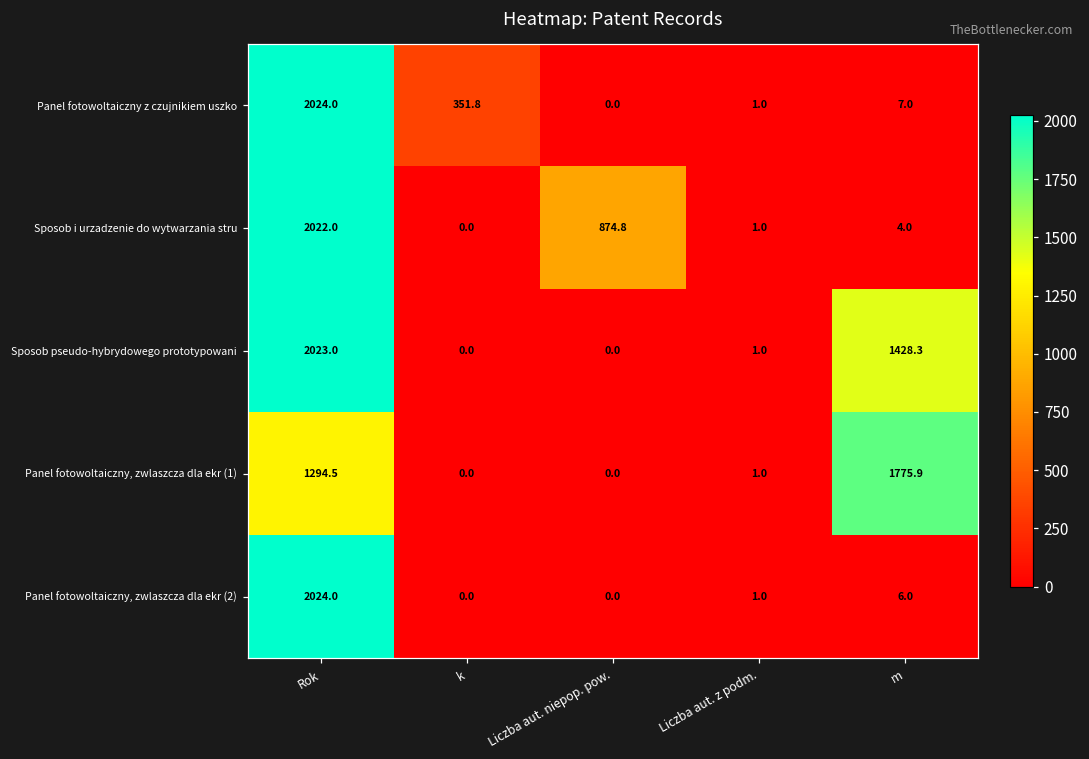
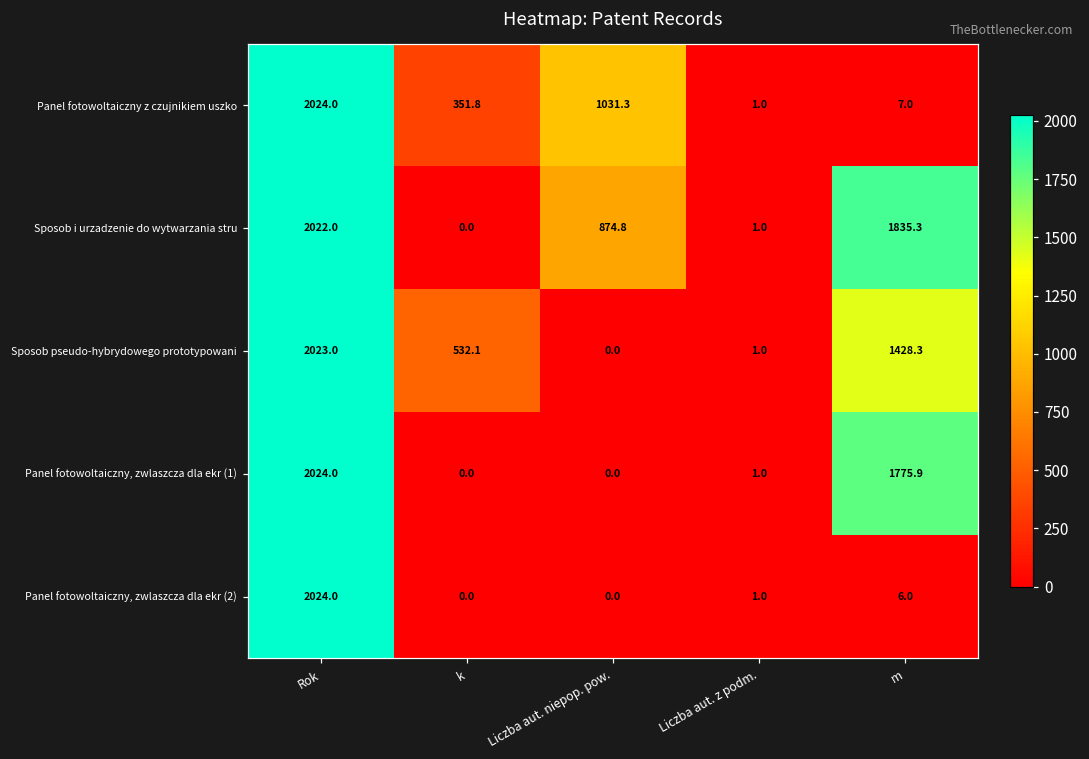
  {
    "Panel fotowoltaiczny z czujnikiem uszko": {
      "Rok": 2024.0,
      "k": 351.8,
-     "Liczba aut. niepop. pow.": 0.0,
+     "Liczba aut. niepop. pow.": 1031.3,
      "Liczba aut. z podm.": 1.0,
      "m": 7.0
    },
    "Sposob i urzadzenie do wytwarzania stru": {
      "Rok": 2022.0,
      "k": 0.0,
      "Liczba aut. niepop. pow.": 874.8,
      "Liczba aut. z podm.": 1.0,
-     "m": 4.0
+     "m": 1835.3
    },
    "Sposob pseudo-hybrydowego prototypowani": {
      "Rok": 2023.0,
-     "k": 0.0,
+     "k": 532.1,
      "Liczba aut. niepop. pow.": 0.0,
      "Liczba aut. z podm.": 1.0,
      "m": 1428.3
    },
    "Panel fotowoltaiczny, zwlaszcza dla ekr (1)": {
-     "Rok": 1294.5,
+     "Rok": 2024.0,
      "k": 0.0,
      "Liczba aut. niepop. pow.": 0.0,
      "Liczba aut. z podm.": 1.0,
      "m": 1775.9
    },
    "Panel fotowoltaiczny, zwlaszcza dla ekr (2)": {
      "Rok": 2024.0,
      "k": 0.0,
      "Liczba aut. niepop. pow.": 0.0,
      "Liczba aut. z podm.": 1.0,
      "m": 6.0
    }
  }
